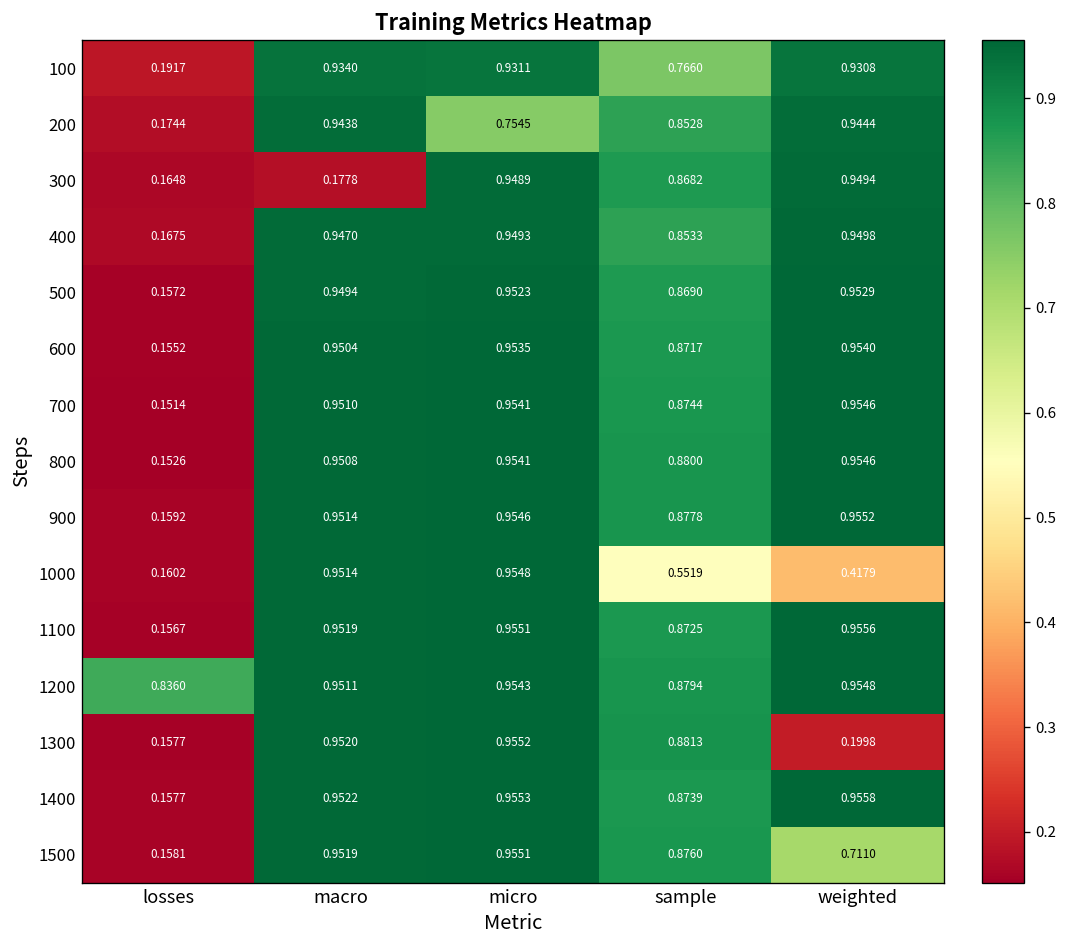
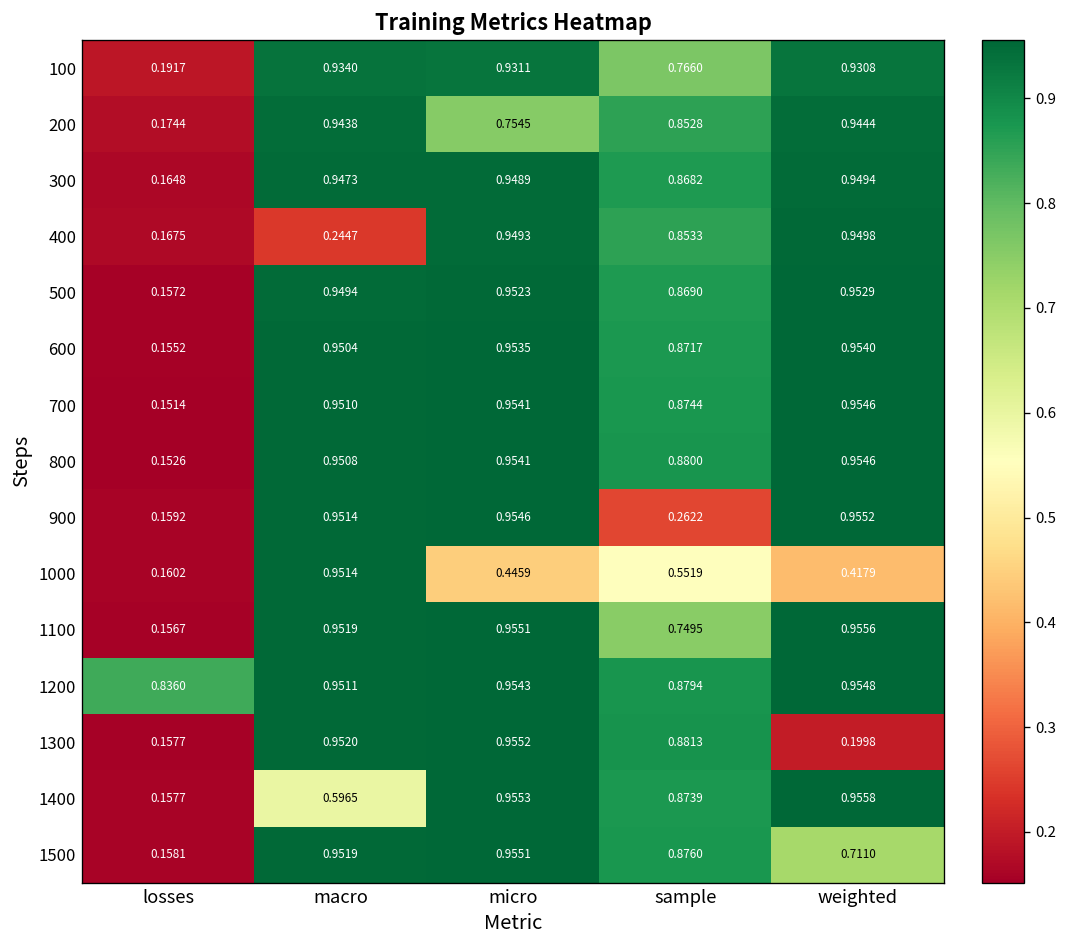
  {
    "100": {
      "losses": 0.1917,
      "macro": 0.9340,
      "micro": 0.9311,
      "sample": 0.7660,
      "weighted": 0.9308
    },
    "200": {
      "losses": 0.1744,
      "macro": 0.9438,
      "micro": 0.7545,
      "sample": 0.8528,
      "weighted": 0.9444
    },
    "300": {
      "losses": 0.1648,
-     "macro": 0.1778,
+     "macro": 0.9473,
      "micro": 0.9489,
      "sample": 0.8682,
      "weighted": 0.9494
    },
    "400": {
      "losses": 0.1675,
-     "macro": 0.9470,
+     "macro": 0.2447,
      "micro": 0.9493,
      "sample": 0.8533,
      "weighted": 0.9498
    },
    "500": {
      "losses": 0.1572,
      "macro": 0.9494,
      "micro": 0.9523,
      "sample": 0.8690,
      "weighted": 0.9529
    },
    "600": {
      "losses": 0.1552,
      "macro": 0.9504,
      "micro": 0.9535,
      "sample": 0.8717,
      "weighted": 0.9540
    },
    "700": {
      "losses": 0.1514,
      "macro": 0.9510,
      "micro": 0.9541,
      "sample": 0.8744,
      "weighted": 0.9546
    },
    "800": {
      "losses": 0.1526,
      "macro": 0.9508,
      "micro": 0.9541,
      "sample": 0.8800,
      "weighted": 0.9546
    },
    "900": {
      "losses": 0.1592,
      "macro": 0.9514,
      "micro": 0.9546,
-     "sample": 0.8778,
+     "sample": 0.2622,
      "weighted": 0.9552
    },
    "1000": {
      "losses": 0.1602,
      "macro": 0.9514,
-     "micro": 0.9548,
+     "micro": 0.4459,
      "sample": 0.5519,
      "weighted": 0.4179
    },
    "1100": {
      "losses": 0.1567,
      "macro": 0.9519,
      "micro": 0.9551,
-     "sample": 0.8725,
+     "sample": 0.7495,
      "weighted": 0.9556
    },
    "1200": {
      "losses": 0.8360,
      "macro": 0.9511,
      "micro": 0.9543,
      "sample": 0.8794,
      "weighted": 0.9548
    },
    "1300": {
      "losses": 0.1577,
      "macro": 0.9520,
      "micro": 0.9552,
      "sample": 0.8813,
      "weighted": 0.1998
    },
    "1400": {
      "losses": 0.1577,
-     "macro": 0.9522,
+     "macro": 0.5965,
      "micro": 0.9553,
      "sample": 0.8739,
      "weighted": 0.9558
    },
    "1500": {
      "losses": 0.1581,
      "macro": 0.9519,
      "micro": 0.9551,
      "sample": 0.8760,
      "weighted": 0.7110
    }
  }
